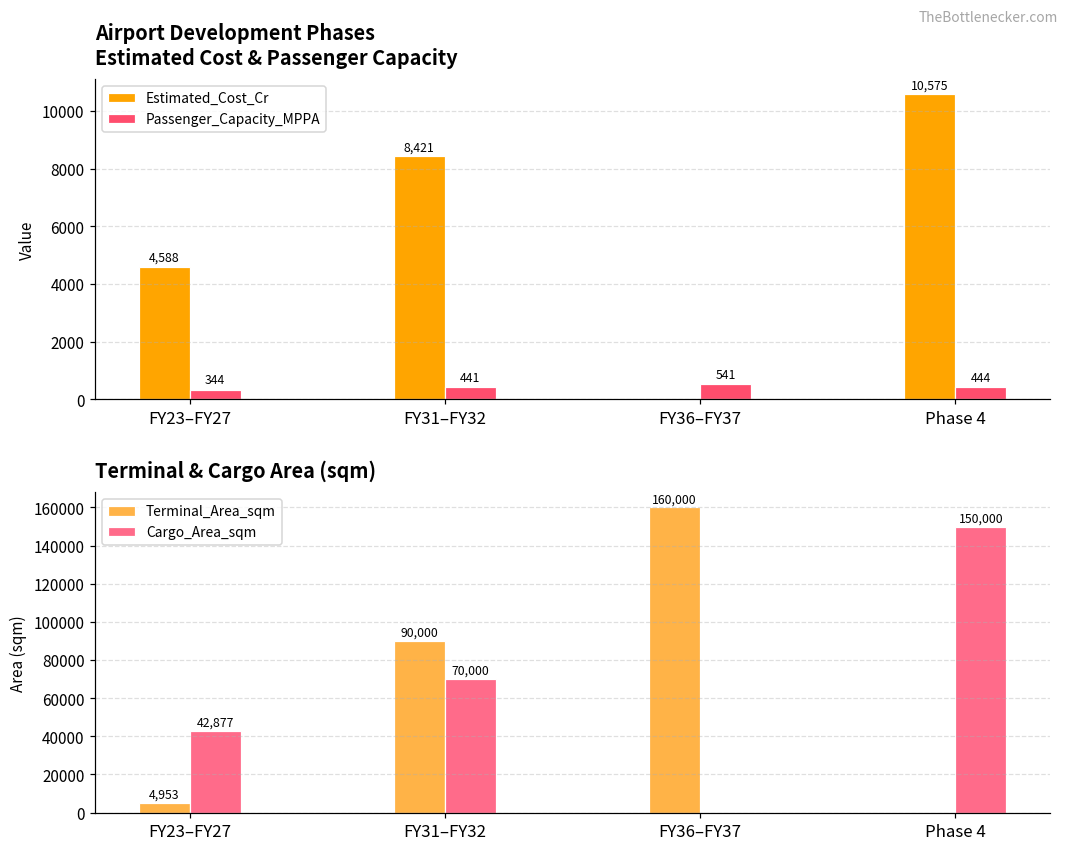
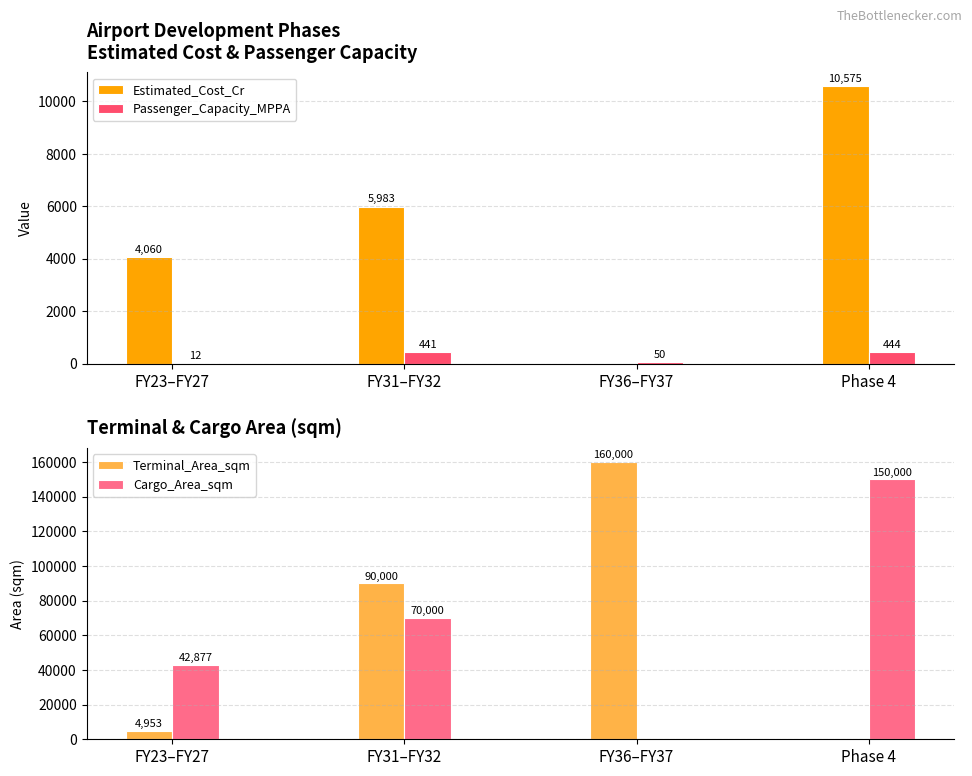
  {
    "Airport Development Phases Estimated Cost & Passenger Capacity": {
      "Estimated_Cost_Cr": {
-       "FY23–FY27": "4,588",
-       "FY31–FY32": "8,421",
+       "FY23–FY27": "4,060",
+       "FY31–FY32": "5,983",
        "Phase 4": "10,575"
      },
      "Passenger_Capacity_MPPA": {
-       "FY23–FY27": "344",
+       "FY23–FY27": "12",
        "FY31–FY32": "441",
-       "FY36–FY37": "541",
+       "FY36–FY37": "50",
        "Phase 4": "444"
      }
    },
    "Terminal & Cargo Area (sqm)": {
      "Terminal_Area_sqm": {
        "FY23–FY27": "4,953",
        "FY31–FY32": "90,000",
        "FY36–FY37": "160,000"
      },
      "Cargo_Area_sqm": {
        "FY23–FY27": "42,877",
        "FY31–FY32": "70,000",
        "Phase 4": "150,000"
      }
    }
  }
